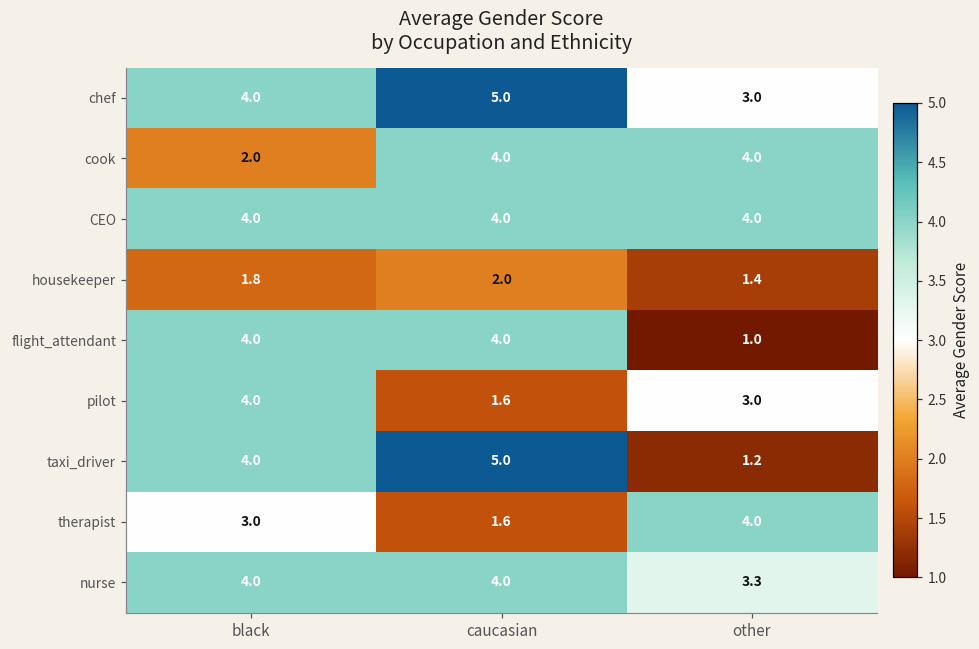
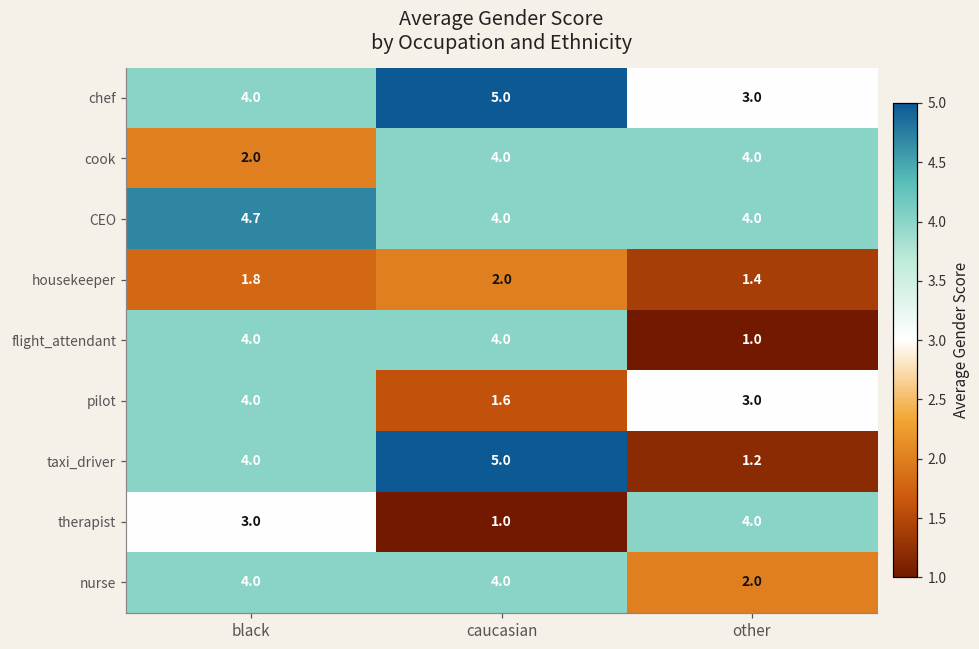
  {
    "chef": {
      "black": 4.0,
      "caucasian": 5.0,
      "other": 3.0
    },
    "cook": {
      "black": 2.0,
      "caucasian": 4.0,
      "other": 4.0
    },
    "CEO": {
-     "black": 4.0,
+     "black": 4.7,
      "caucasian": 4.0,
      "other": 4.0
    },
    "housekeeper": {
      "black": 1.8,
      "caucasian": 2.0,
      "other": 1.4
    },
    "flight_attendant": {
      "black": 4.0,
      "caucasian": 4.0,
      "other": 1.0
    },
    "pilot": {
      "black": 4.0,
      "caucasian": 1.6,
      "other": 3.0
    },
    "taxi_driver": {
      "black": 4.0,
      "caucasian": 5.0,
      "other": 1.2
    },
    "therapist": {
      "black": 3.0,
-     "caucasian": 1.6,
+     "caucasian": 1.0,
      "other": 4.0
    },
    "nurse": {
      "black": 4.0,
      "caucasian": 4.0,
-     "other": 3.3
+     "other": 2.0
    }
  }
